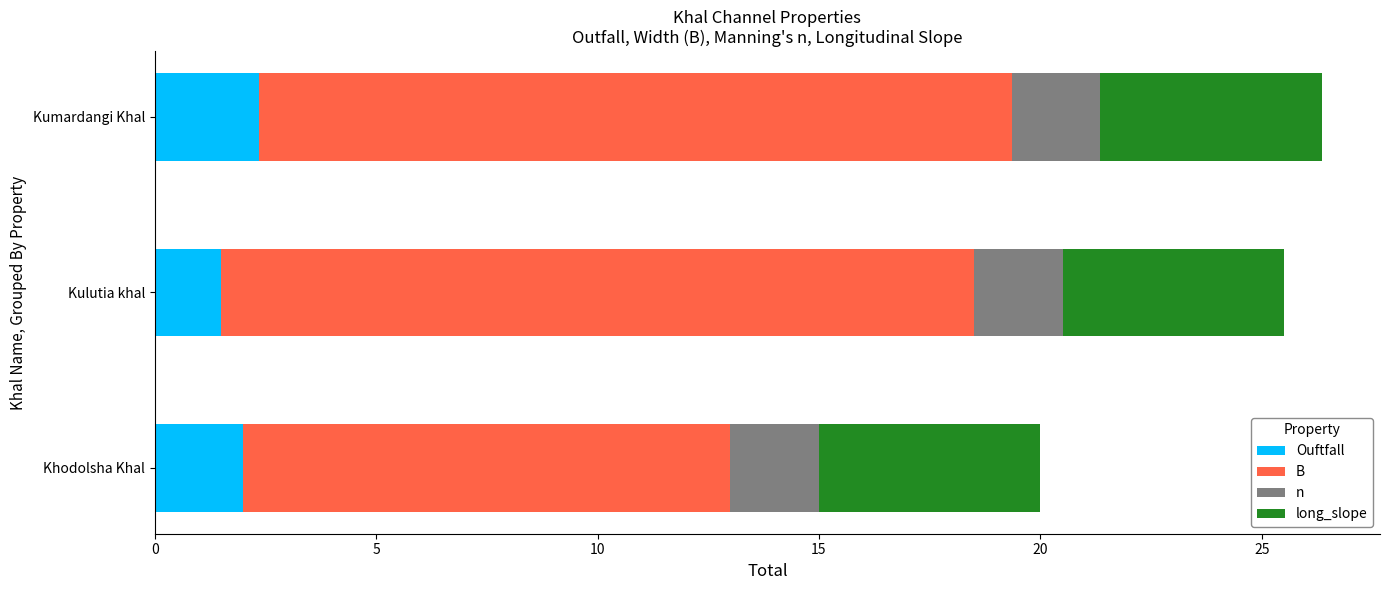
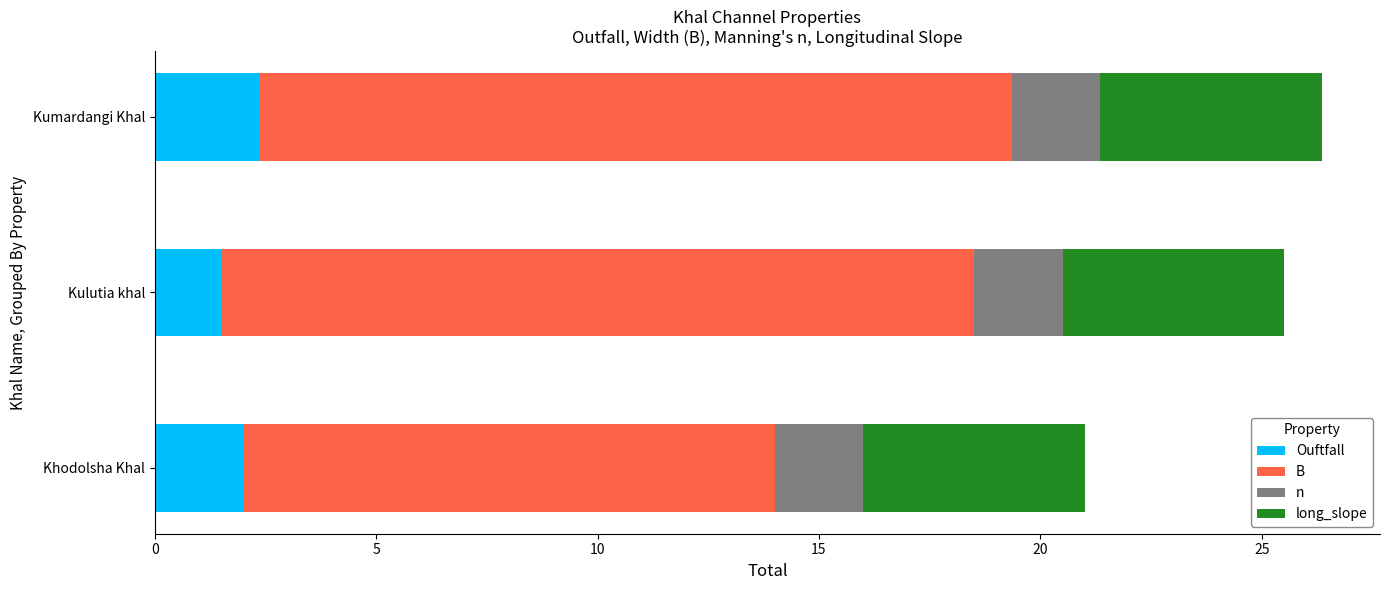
  {
    "Ouftfall": {
      "Kumardangi Khal": 2.4,
      "Kulutia khal": 1.5,
      "Khodolsha Khal": 2
    },
    "B": {
      "Kumardangi Khal": 17,
      "Kulutia khal": 17,
-     "Khodolsha Khal": 11
+     "Khodolsha Khal": 12
    },
    "n": {
      "Kumardangi Khal": 2,
      "Kulutia khal": 2,
      "Khodolsha Khal": 2
    },
    "long_slope": {
      "Kumardangi Khal": 5,
      "Kulutia khal": 5,
      "Khodolsha Khal": 5
    }
  }
